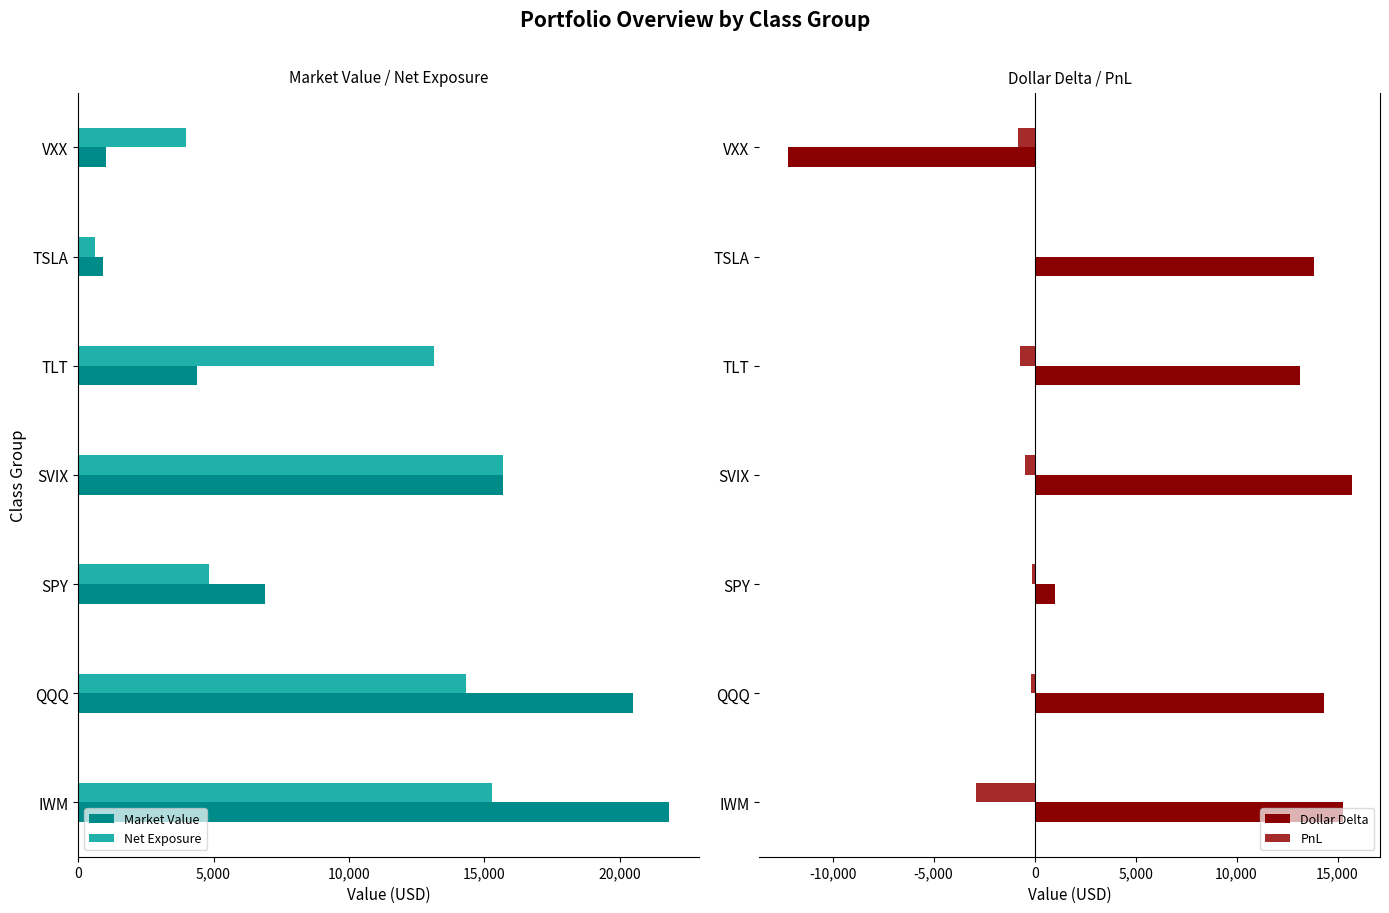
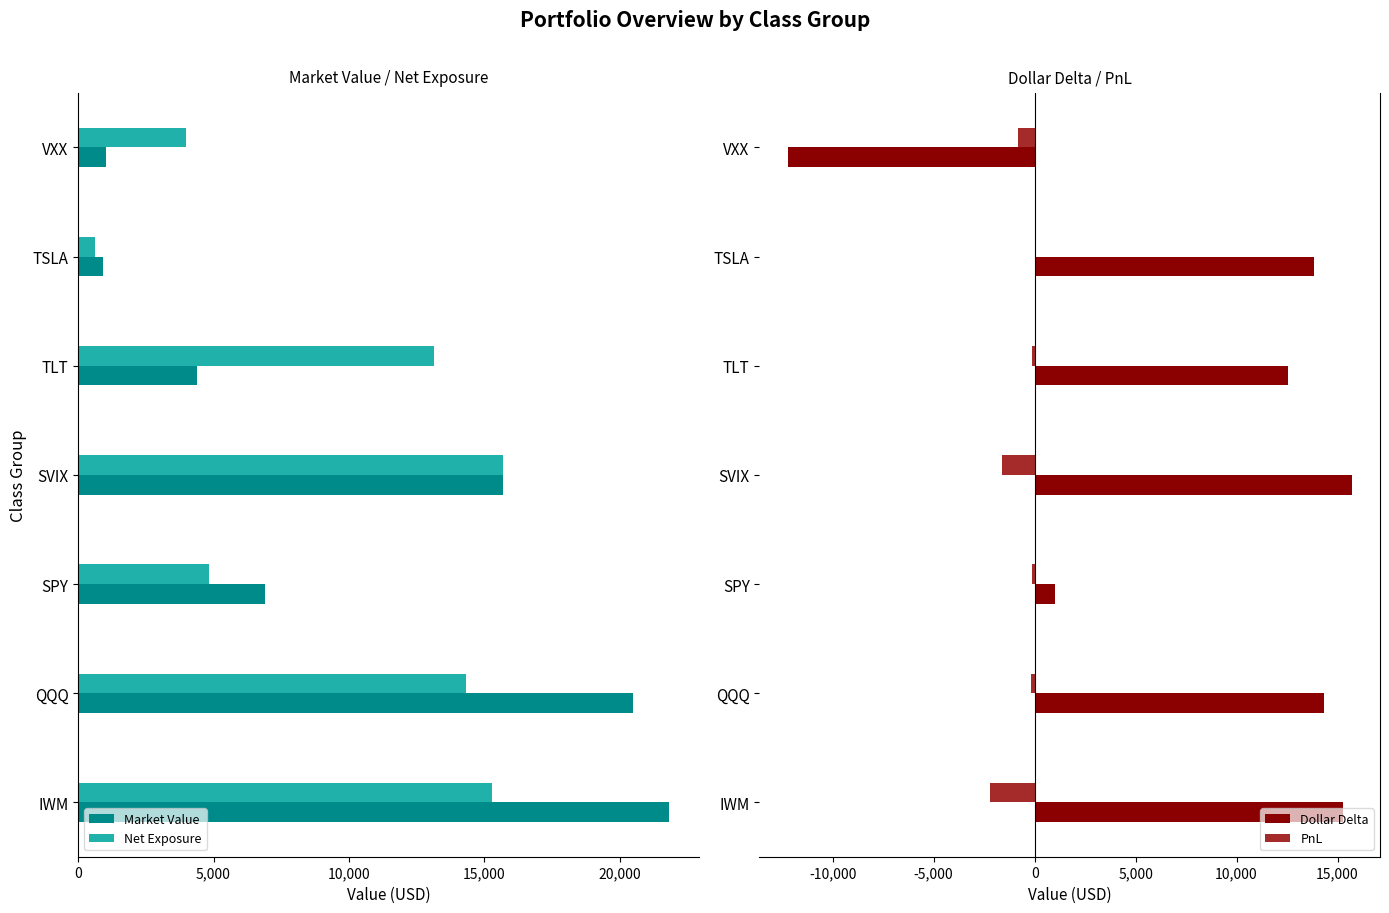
  {
    "Dollar Delta / PnL": {
      "Dollar Delta": {
        "VXX": "-12,200",
        "TSLA": "13,900",
-       "TLT": "13,100",
+       "TLT": "12,600",
        "SVIX": "15,700",
        "SPY": "1,000",
        "QQQ": "14,300"
      },
      "PnL": {
        "VXX": "-800",
-       "TLT": "-700",
-       "SVIX": "-500",
+       "TLT": "-100",
+       "SVIX": "-1,600",
        "SPY": "-100",
        "QQQ": "-200",
-       "IWM": "-2,900"
+       "IWM": "-2,200"
      }
    }
  }
